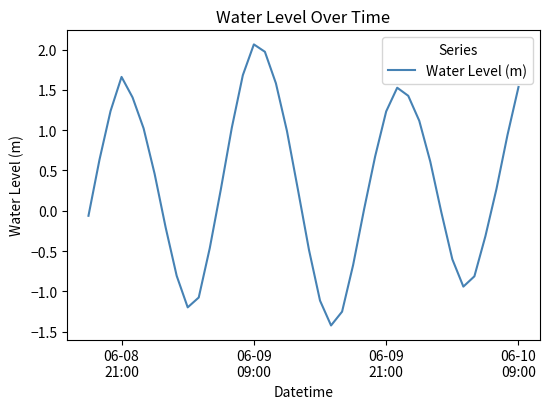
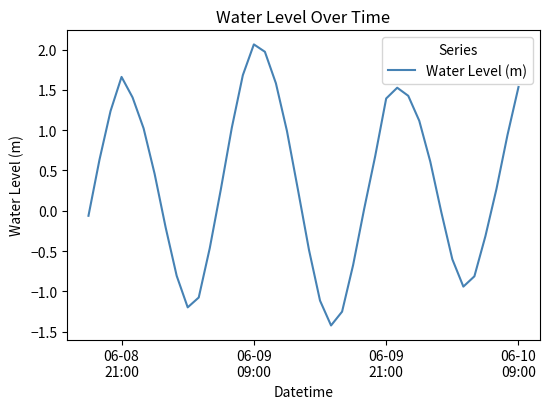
  {
    "06-08 21:00": 1.7,
    "06-09 09:00": 2.1,
-   "06-09 21:00": 1.2,
+   "06-09 21:00": 1.4,
    "06-10 09:00": 1.5
  }
